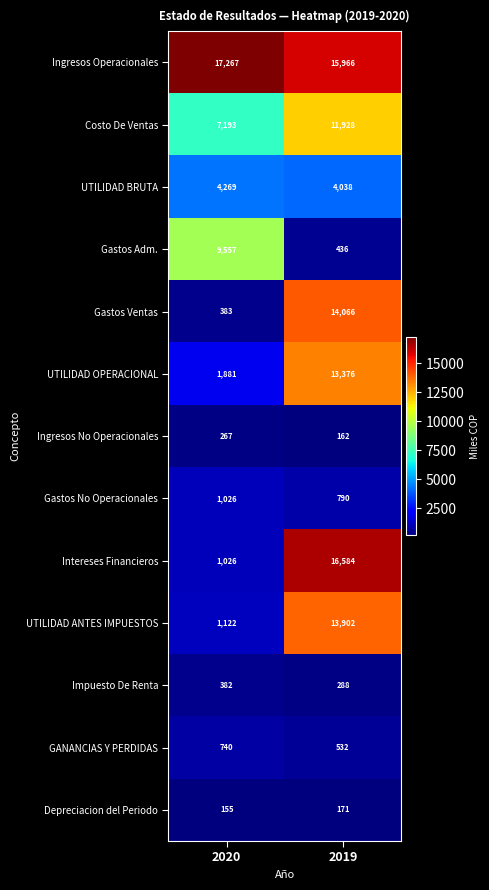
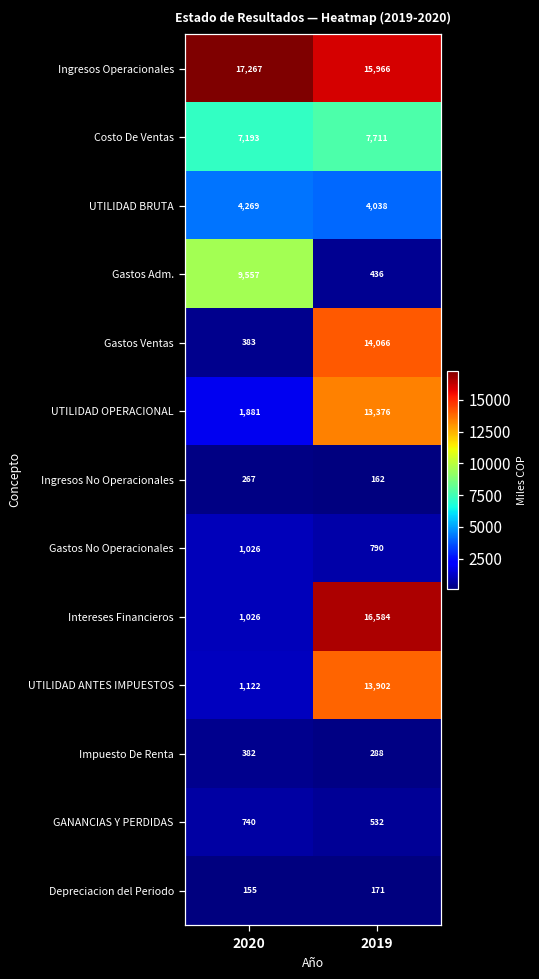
  {
    "Ingresos Operacionales": {
      "2020": "17,267",
      "2019": "15,966"
    },
    "Costo De Ventas": {
      "2020": "7,193",
-     "2019": "11,928"
+     "2019": "7,711"
    },
    "UTILIDAD BRUTA": {
      "2020": "4,269",
      "2019": "4,038"
    },
    "Gastos Adm.": {
      "2020": "9,557",
      "2019": "436"
    },
    "Gastos Ventas": {
      "2020": "383",
      "2019": "14,066"
    },
    "UTILIDAD OPERACIONAL": {
      "2020": "1,881",
      "2019": "13,376"
    },
    "Ingresos No Operacionales": {
      "2020": "267",
      "2019": "162"
    },
    "Gastos No Operacionales": {
      "2020": "1,026",
      "2019": "790"
    },
    "Intereses Financieros": {
      "2020": "1,026",
      "2019": "16,584"
    },
    "UTILIDAD ANTES IMPUESTOS": {
      "2020": "1,122",
      "2019": "13,902"
    },
    "Impuesto De Renta": {
      "2020": "382",
      "2019": "288"
    },
    "GANANCIAS Y PERDIDAS": {
      "2020": "740",
      "2019": "532"
    },
    "Depreciacion del Periodo": {
      "2020": "155",
      "2019": "171"
    }
  }
